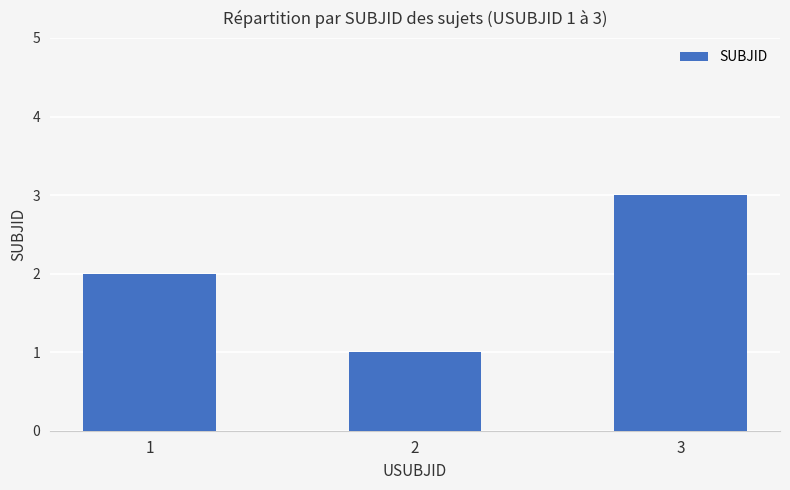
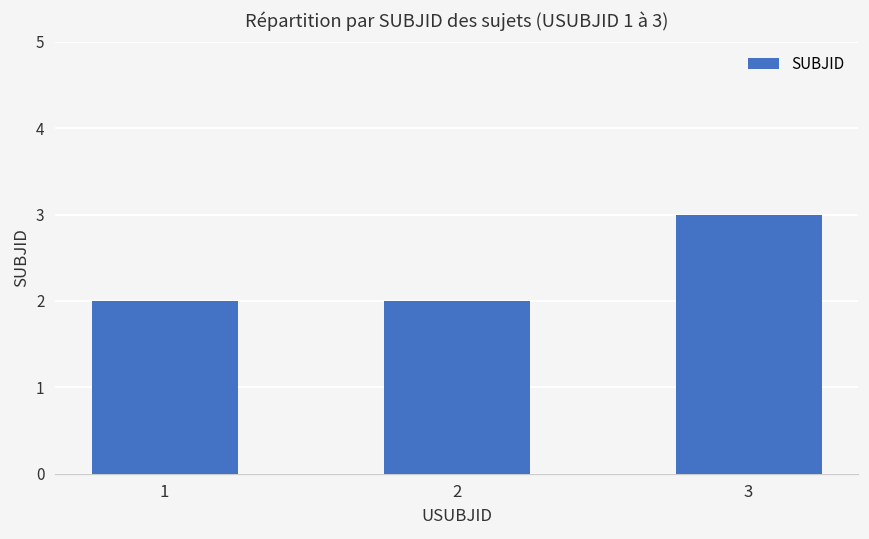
  {
    "1": 2,
-   "2": 1,
+   "2": 2,
    "3": 3
  }
